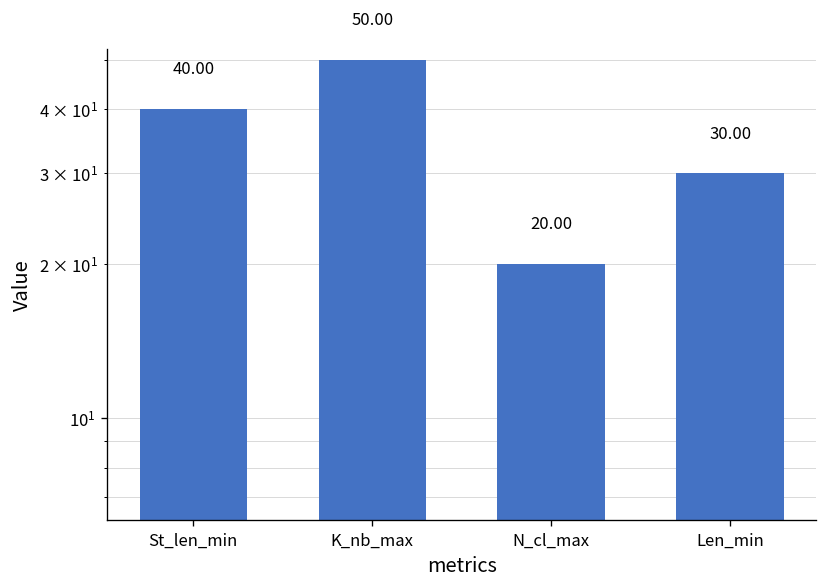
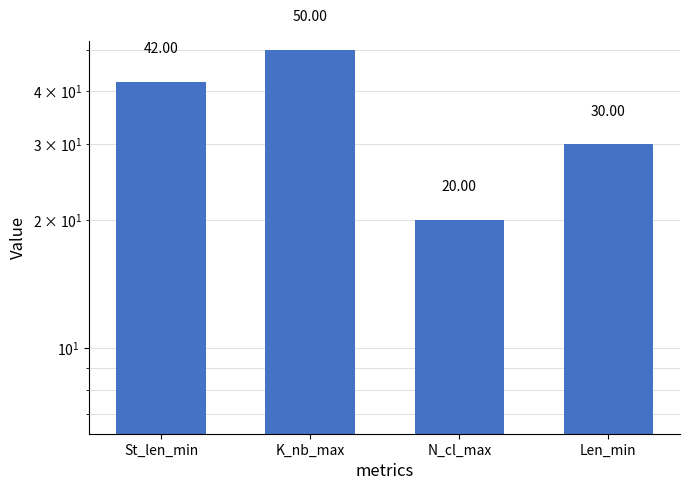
  {
-   "St_len_min": 40.00
+   "St_len_min": 42.00
  }
